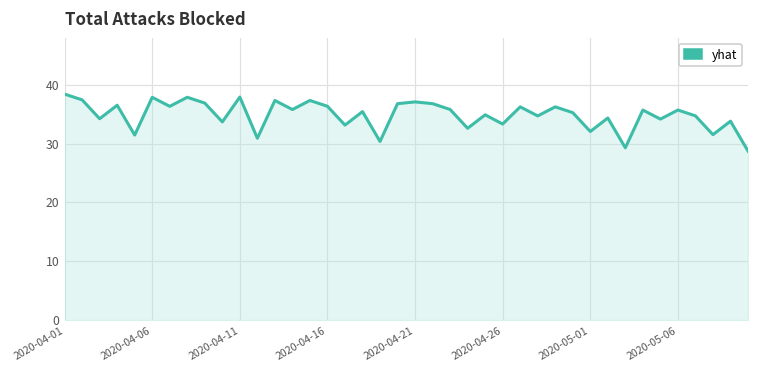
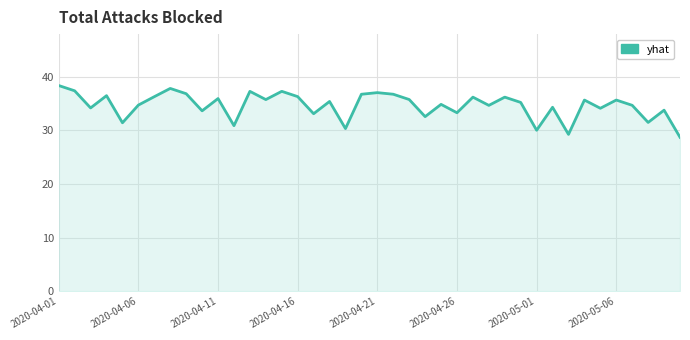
  {
    "2020-04-01": 38,
-   "2020-04-06": 38,
-   "2020-04-11": 38,
+   "2020-04-06": 35,
+   "2020-04-11": 36,
    "2020-04-16": 36,
    "2020-04-21": 37,
    "2020-04-26": 33,
-   "2020-05-01": 32,
+   "2020-05-01": 30,
    "2020-05-06": 36
  }
